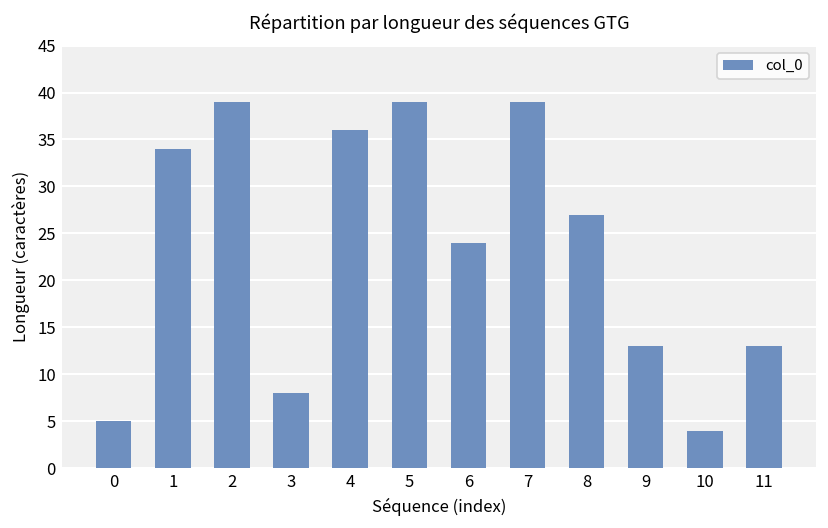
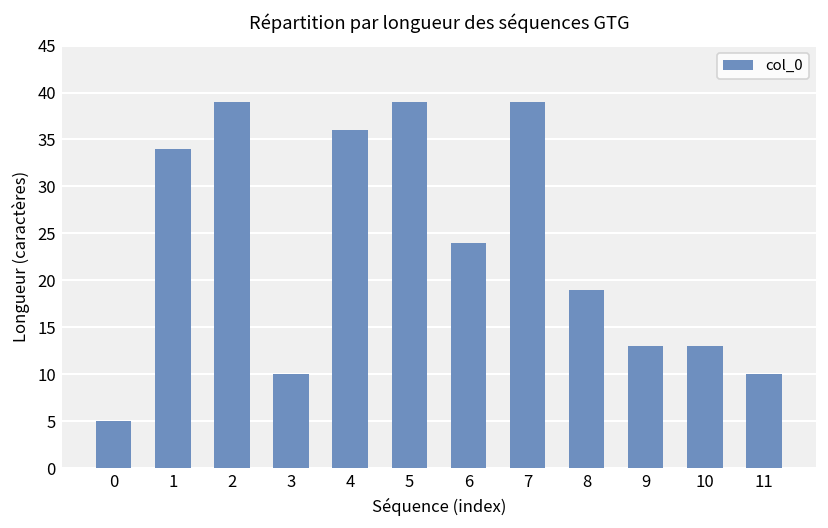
  {
    "0": 5,
    "1": 34,
    "2": 39,
-   "3": 8,
+   "3": 10,
    "4": 36,
    "5": 39,
    "6": 24,
    "7": 39,
-   "8": 27,
+   "8": 19,
    "9": 13,
-   "10": 4,
-   "11": 13
+   "10": 13,
+   "11": 10
  }
